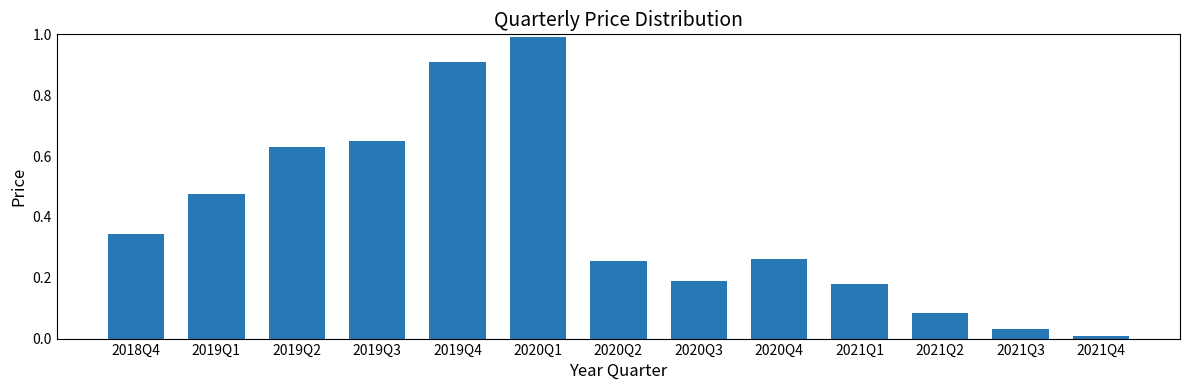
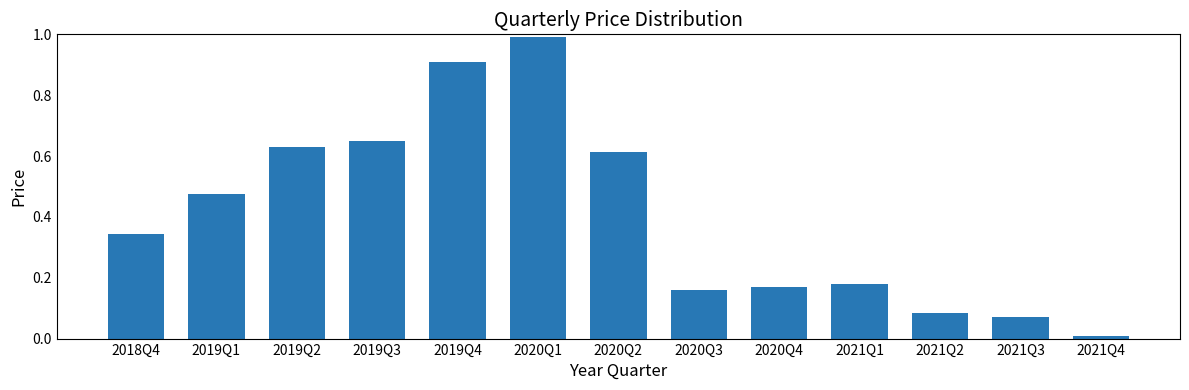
  {
    "2018Q4": 0.35,
    "2019Q1": 0.48,
    "2019Q2": 0.63,
    "2019Q3": 0.65,
    "2019Q4": 0.91,
    "2020Q1": 0.99,
-   "2020Q2": 0.26,
-   "2020Q3": 0.19,
-   "2020Q4": 0.26,
+   "2020Q2": 0.61,
+   "2020Q3": 0.16,
+   "2020Q4": 0.17,
    "2021Q1": 0.18,
    "2021Q2": 0.09,
-   "2021Q3": 0.03,
+   "2021Q3": 0.07,
    "2021Q4": 0.01
  }
